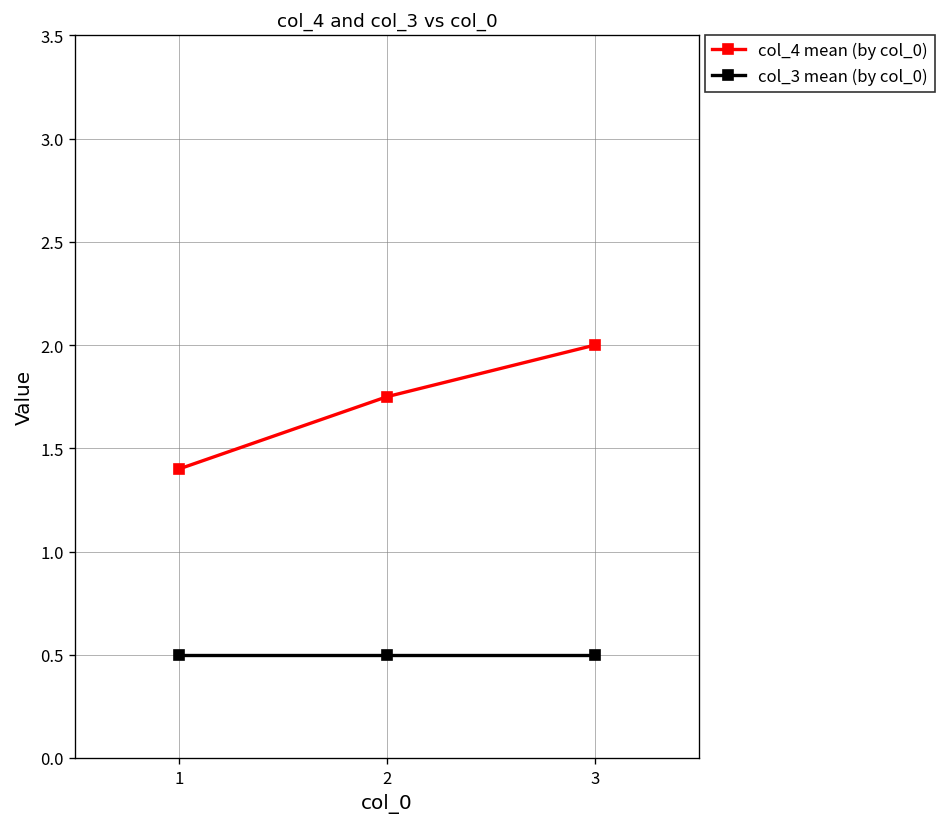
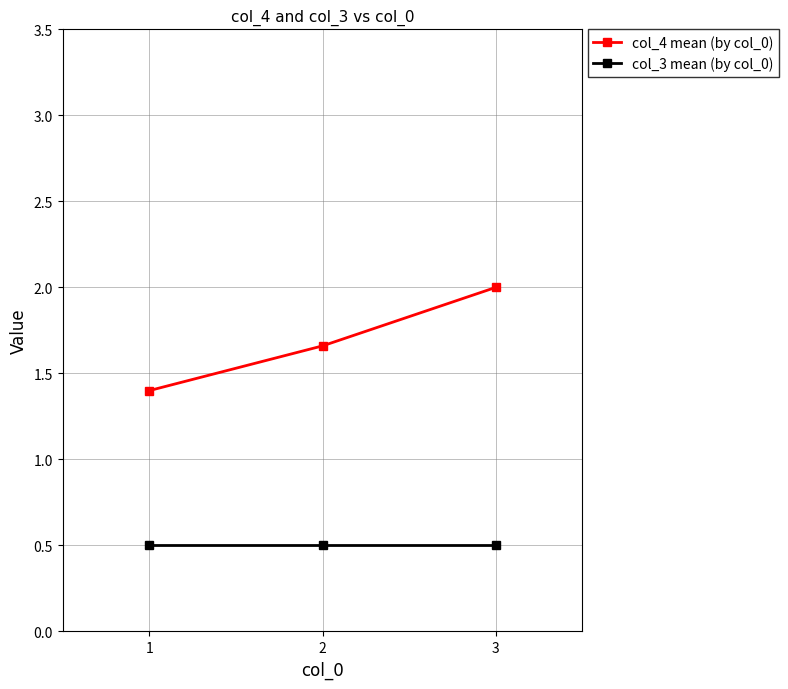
  {
    "col_4 mean (by col_0)": {
      "1": 1.40,
-     "2": 1.75,
+     "2": 1.66,
      "3": 2.00
    },
    "col_3 mean (by col_0)": {
      "1": 0.50,
      "2": 0.50,
      "3": 0.50
    }
  }
